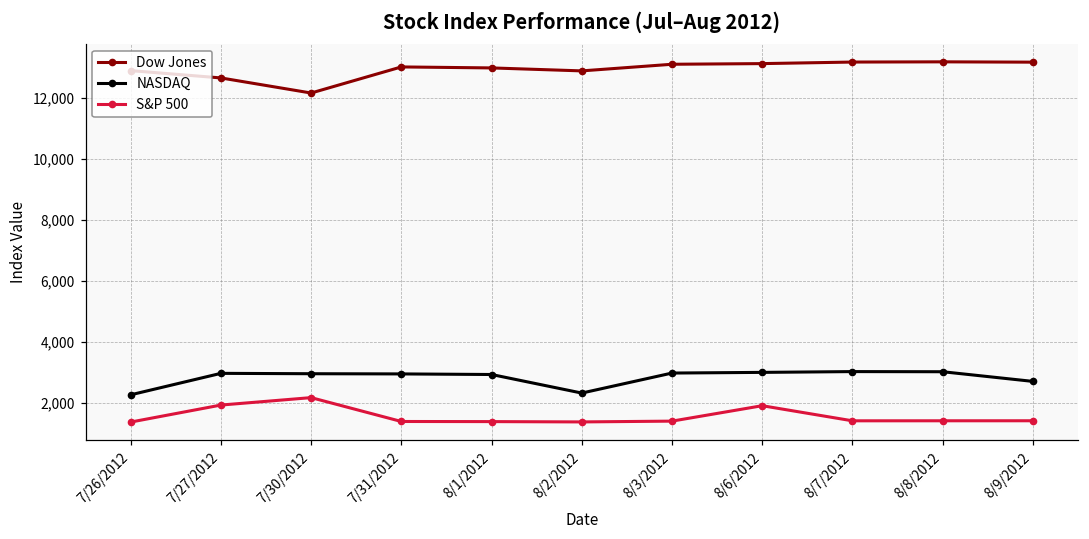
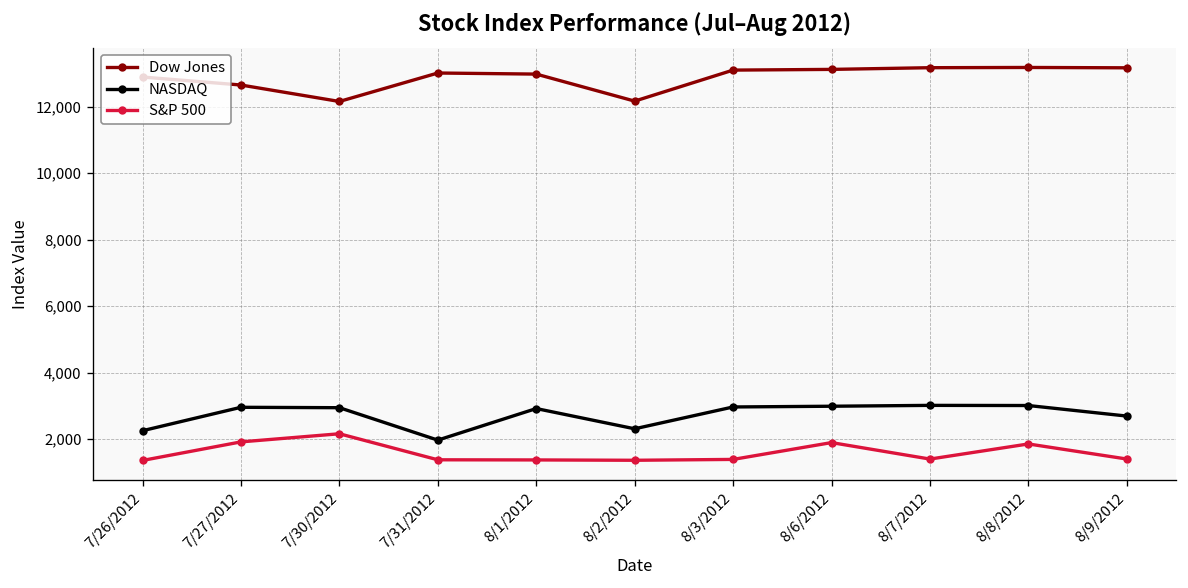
  {
    "Dow Jones": {
      "7/27/2012": "12,600",
      "7/30/2012": "12,200",
      "7/31/2012": "13,000",
      "8/1/2012": "13,000",
-     "8/2/2012": "12,900",
+     "8/2/2012": "12,200",
      "8/3/2012": "13,100",
      "8/6/2012": "13,100",
      "8/7/2012": "13,200",
      "8/8/2012": "13,200",
      "8/9/2012": "13,200"
    },
    "NASDAQ": {
      "7/26/2012": "2,300",
      "7/27/2012": "3,000",
      "7/30/2012": "2,900",
-     "7/31/2012": "2,900",
+     "7/31/2012": "2,000",
      "8/1/2012": "2,900",
      "8/2/2012": "2,300",
      "8/3/2012": "3,000",
      "8/6/2012": "3,000",
      "8/7/2012": "3,000",
      "8/8/2012": "3,000",
      "8/9/2012": "2,700"
    },
    "S&P 500": {
      "7/26/2012": "1,400",
      "7/27/2012": "1,900",
      "7/30/2012": "2,200",
      "7/31/2012": "1,400",
      "8/1/2012": "1,400",
      "8/2/2012": "1,400",
      "8/3/2012": "1,400",
      "8/6/2012": "1,900",
      "8/7/2012": "1,400",
-     "8/8/2012": "1,400",
+     "8/8/2012": "1,900",
      "8/9/2012": "1,400"
    }
  }
